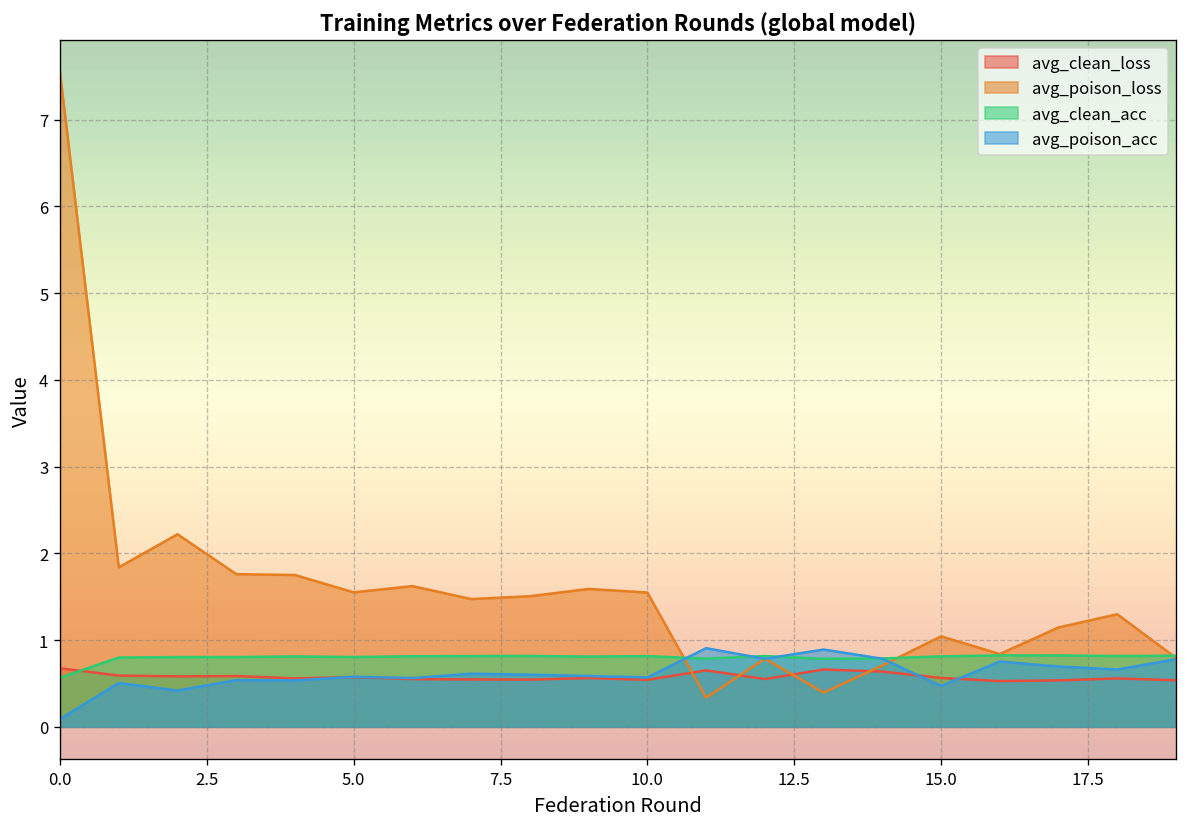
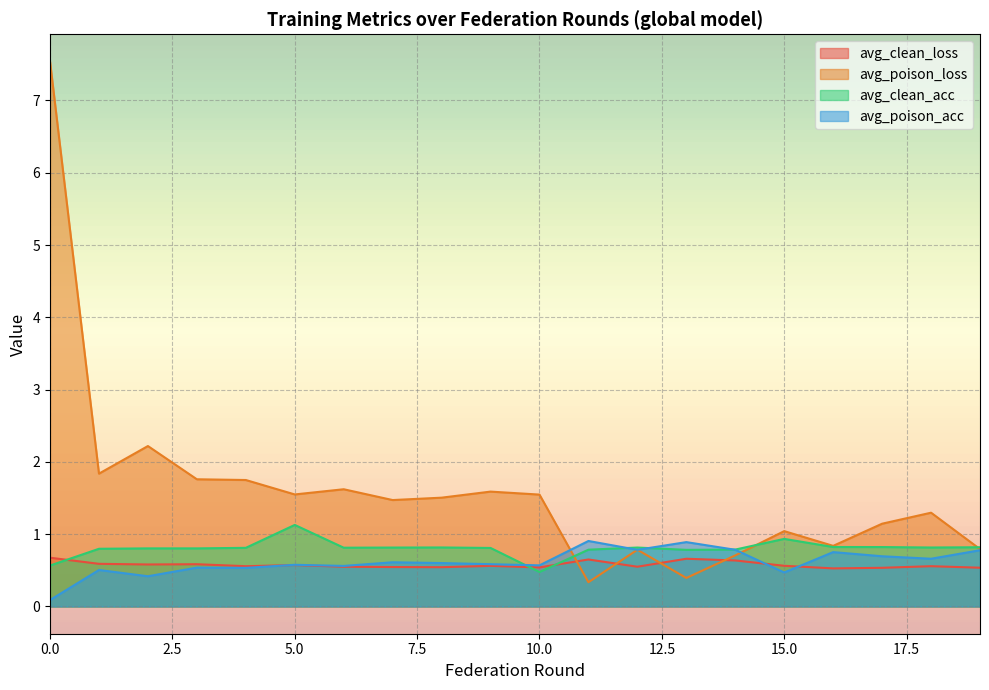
  {
    "avg_clean_acc": {
      "0.0": 0.6,
-     "5.0": 0.8,
-     "10.0": 0.8,
-     "15.0": 0.8
+     "5.0": 1.1,
+     "10.0": 0.5,
+     "15.0": 0.9
    },
    "avg_poison_acc": {
      "0.0": 0.1,
      "15.0": 0.5
    }
  }
